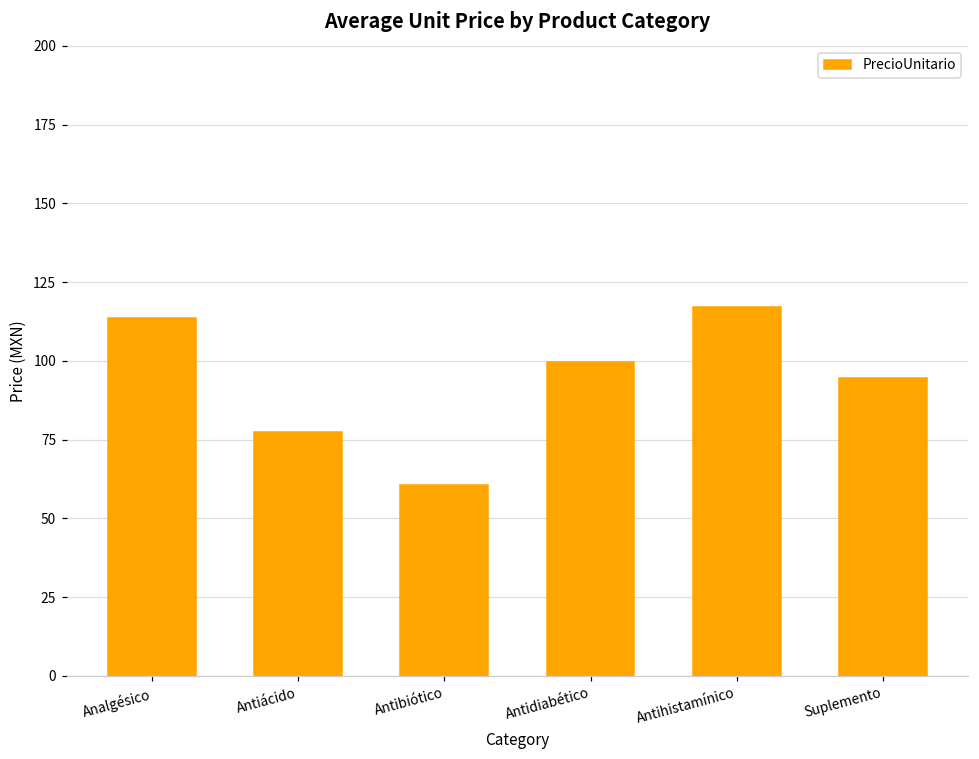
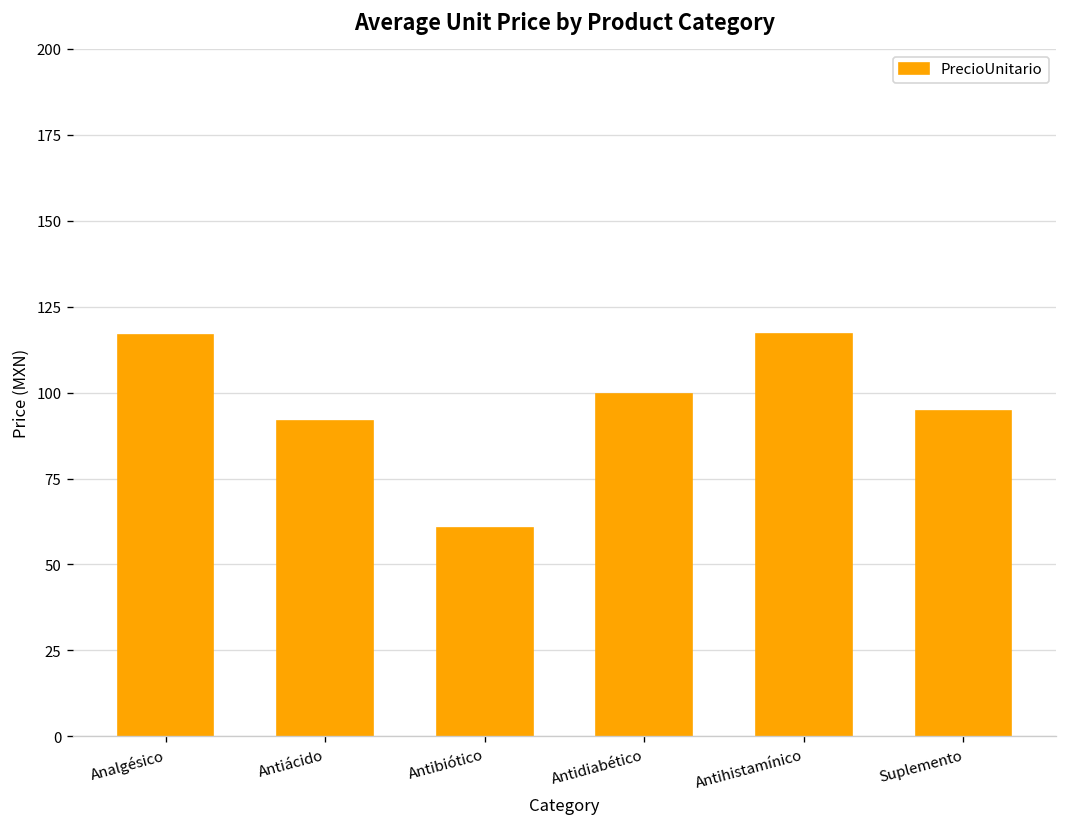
  {
-   "Analgésico": 114,
-   "Antiácido": 77,
+   "Analgésico": 117,
+   "Antiácido": 92,
    "Antibiótico": 61,
    "Antidiabético": 100,
    "Antihistamínico": 117,
    "Suplemento": 95
  }
